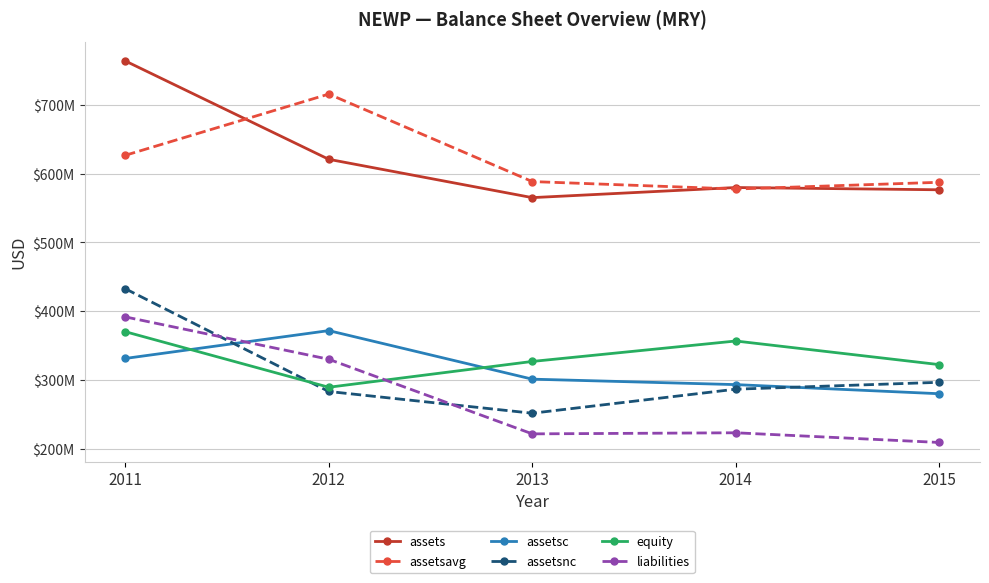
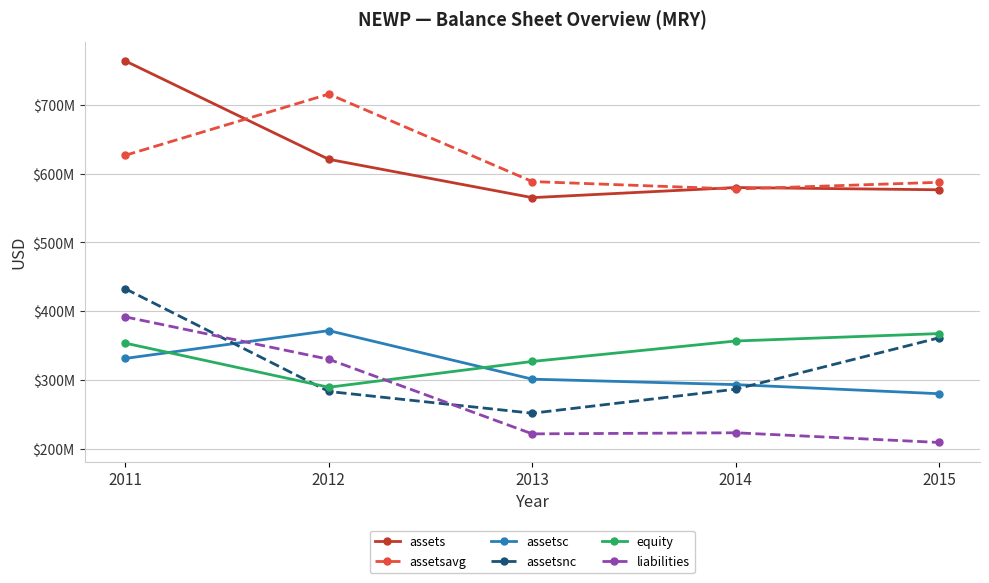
  {
    "assetsc": {
      "2011": "$330000000",
      "2012": "$370000000",
      "2013": "$300000000",
      "2014": "$290000000",
      "2015": "$280000000"
    },
    "assetsnc": {
      "2011": "$430000000",
      "2012": "$280000000",
      "2013": "$250000000",
      "2014": "$290000000",
-     "2015": "$300000000"
+     "2015": "$360000000"
    },
    "equity": {
-     "2011": "$370000000",
+     "2011": "$350000000",
      "2012": "$290000000",
      "2013": "$330000000",
      "2014": "$360000000",
-     "2015": "$320000000"
+     "2015": "$370000000"
    },
    "liabilities": {
      "2011": "$390000000",
      "2012": "$330000000",
      "2013": "$220000000",
      "2014": "$220000000",
      "2015": "$210000000"
    }
  }
